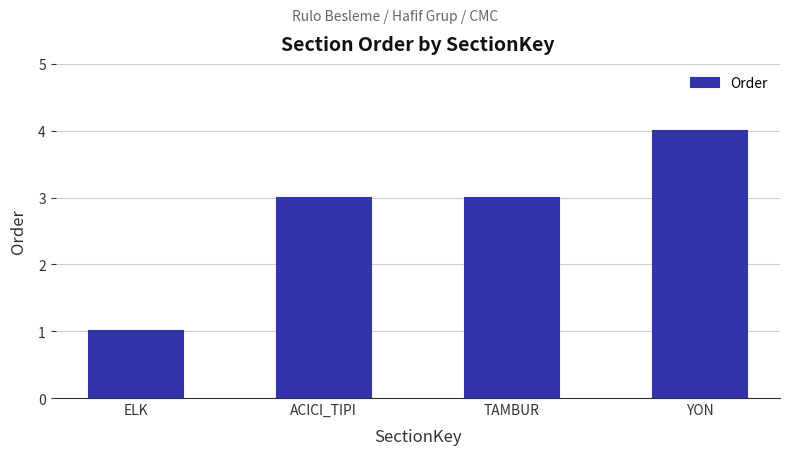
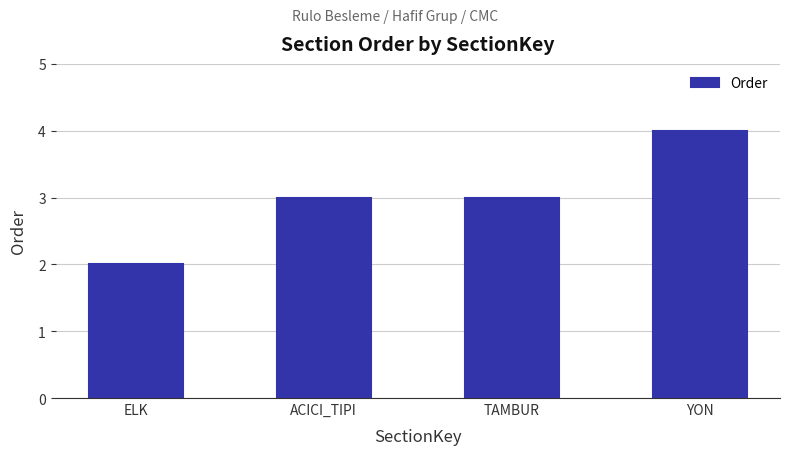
  {
-   "ELK": 1,
+   "ELK": 2,
    "ACICI_TIPI": 3,
    "TAMBUR": 3,
    "YON": 4
  }
